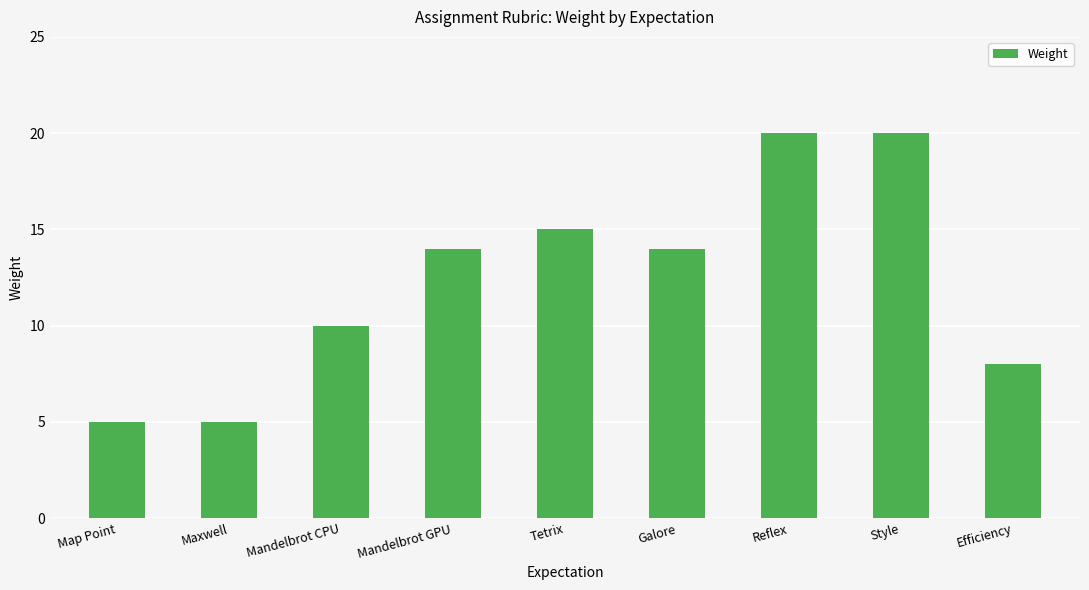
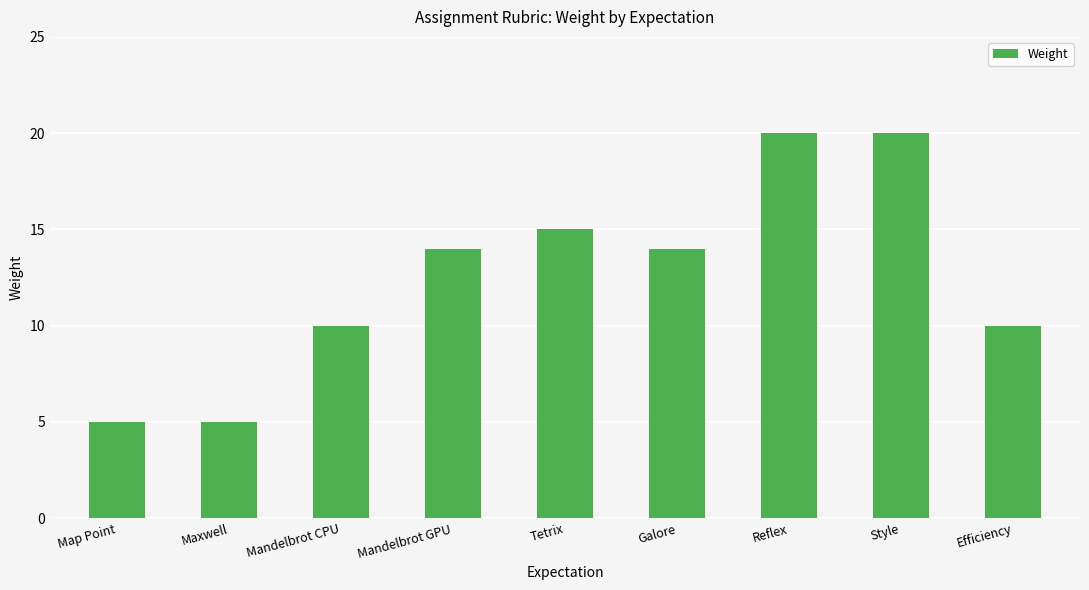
  {
    "Map Point": 5,
    "Maxwell": 5,
    "Mandelbrot CPU": 10,
    "Mandelbrot GPU": 14,
    "Tetrix": 15,
    "Galore": 14,
    "Reflex": 20,
    "Style": 20,
-   "Efficiency": 8
+   "Efficiency": 10
  }
